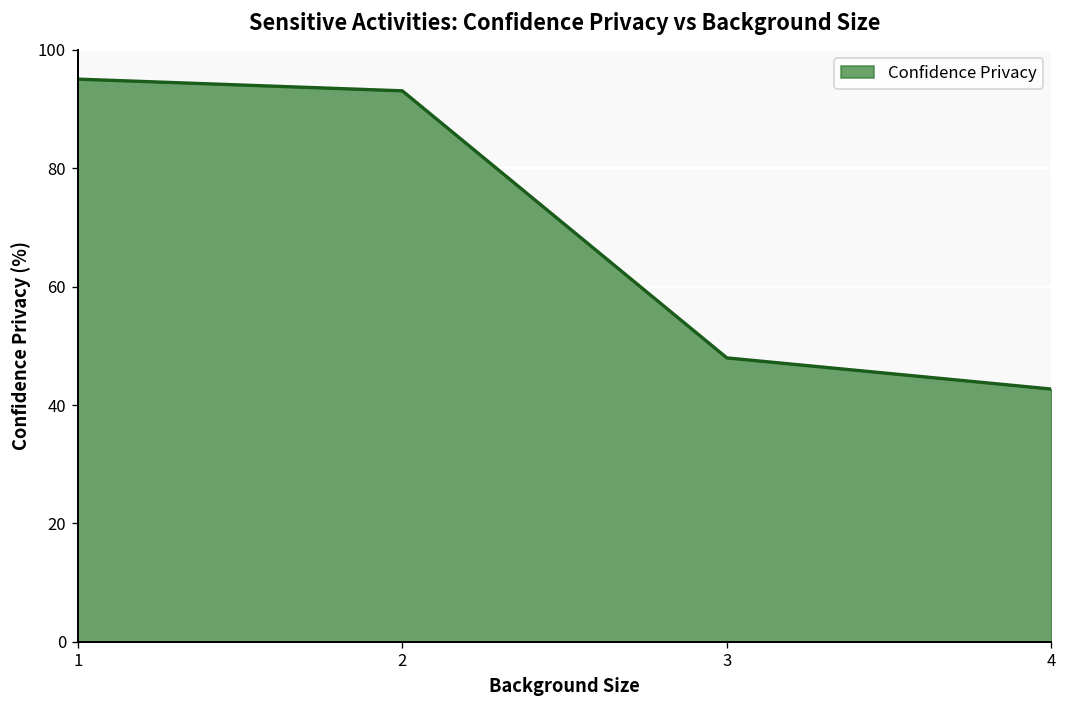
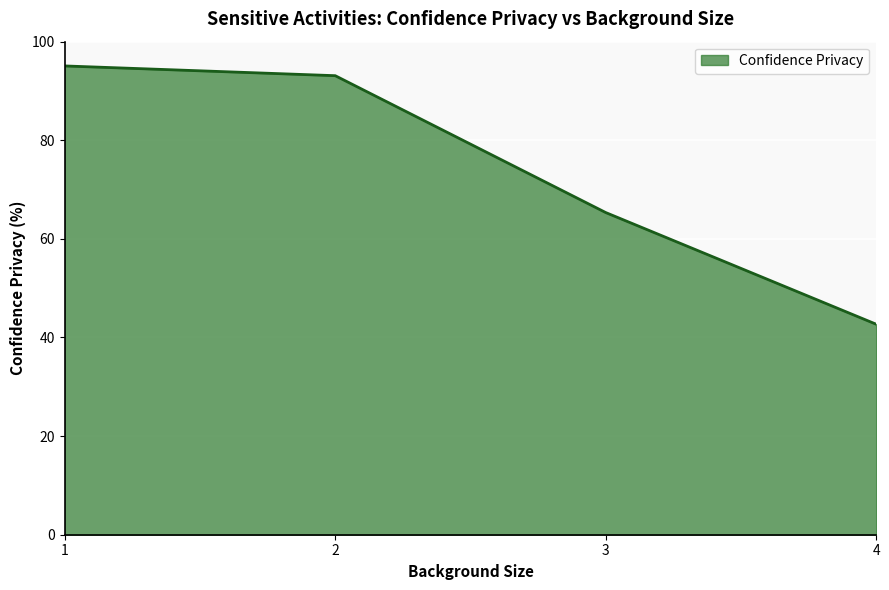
  {
    "1": 95,
    "2": 93,
-   "3": 48,
+   "3": 65,
    "4": 43
  }
